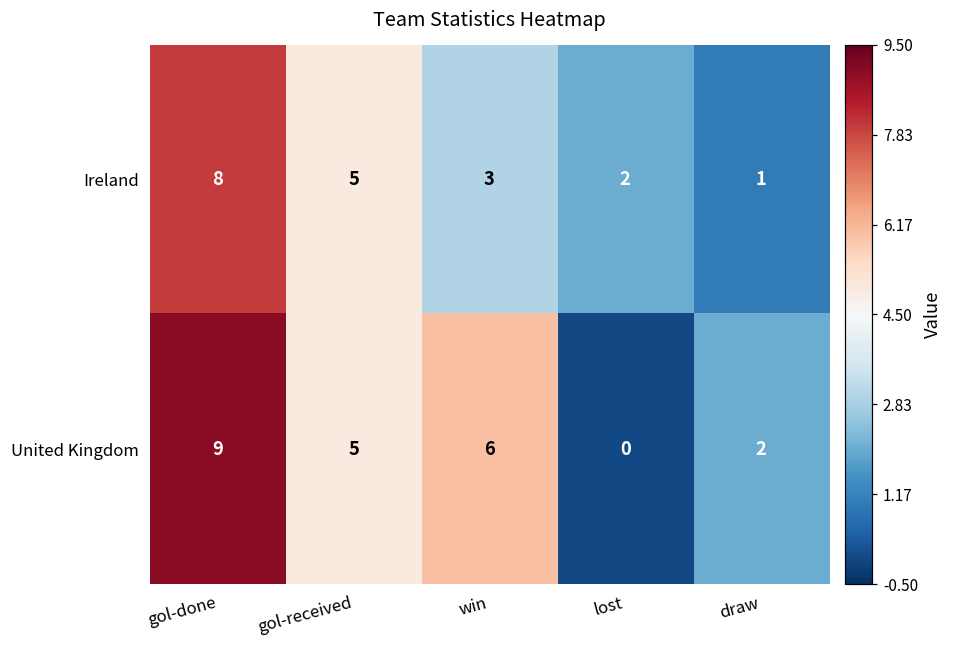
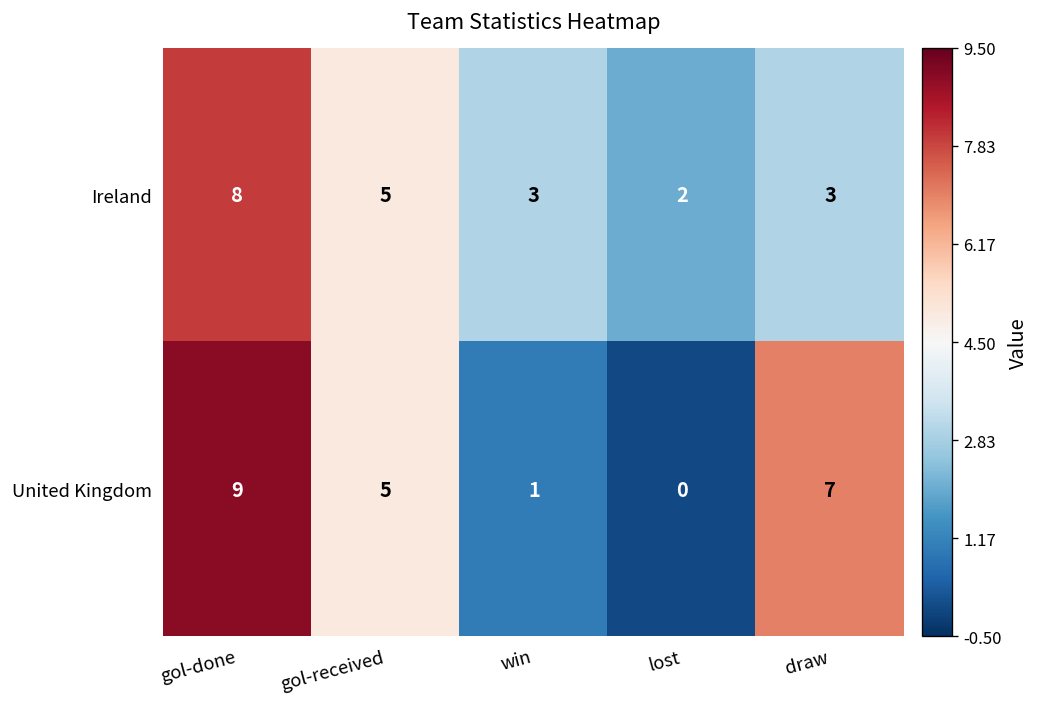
  {
    "Ireland": {
      "gol-done": 8,
      "gol-received": 5,
      "win": 3,
      "lost": 2,
-     "draw": 1
+     "draw": 3
    },
    "United Kingdom": {
      "gol-done": 9,
      "gol-received": 5,
-     "win": 6,
+     "win": 1,
      "lost": 0,
-     "draw": 2
+     "draw": 7
    }
  }
